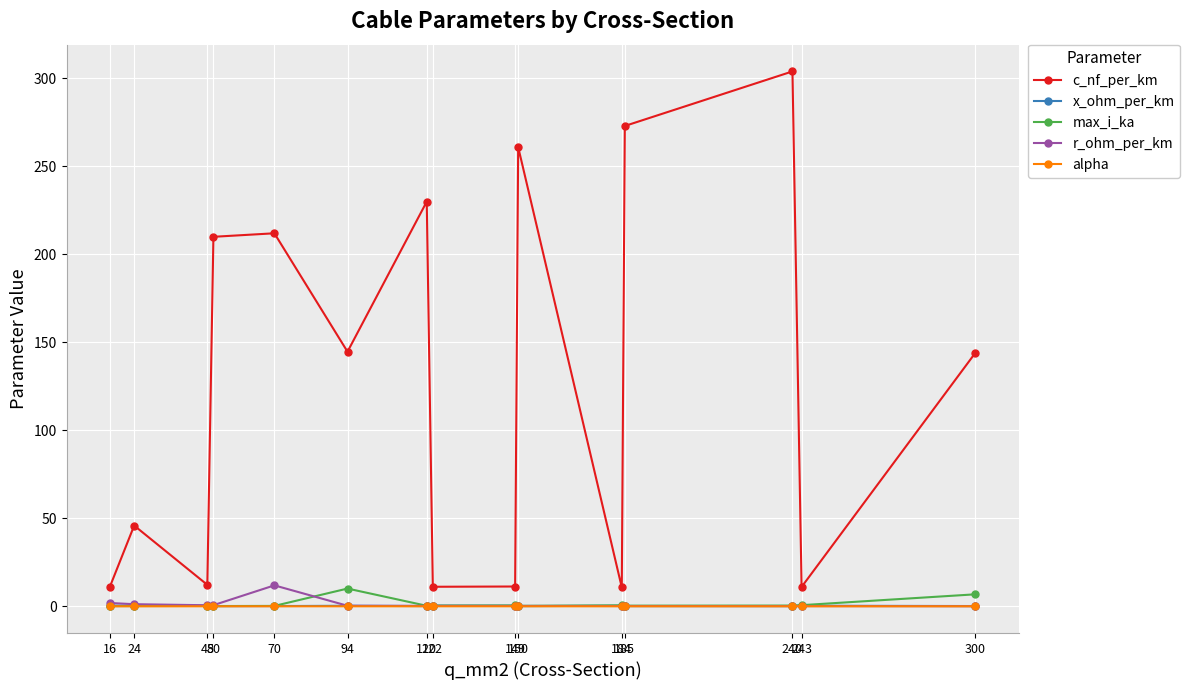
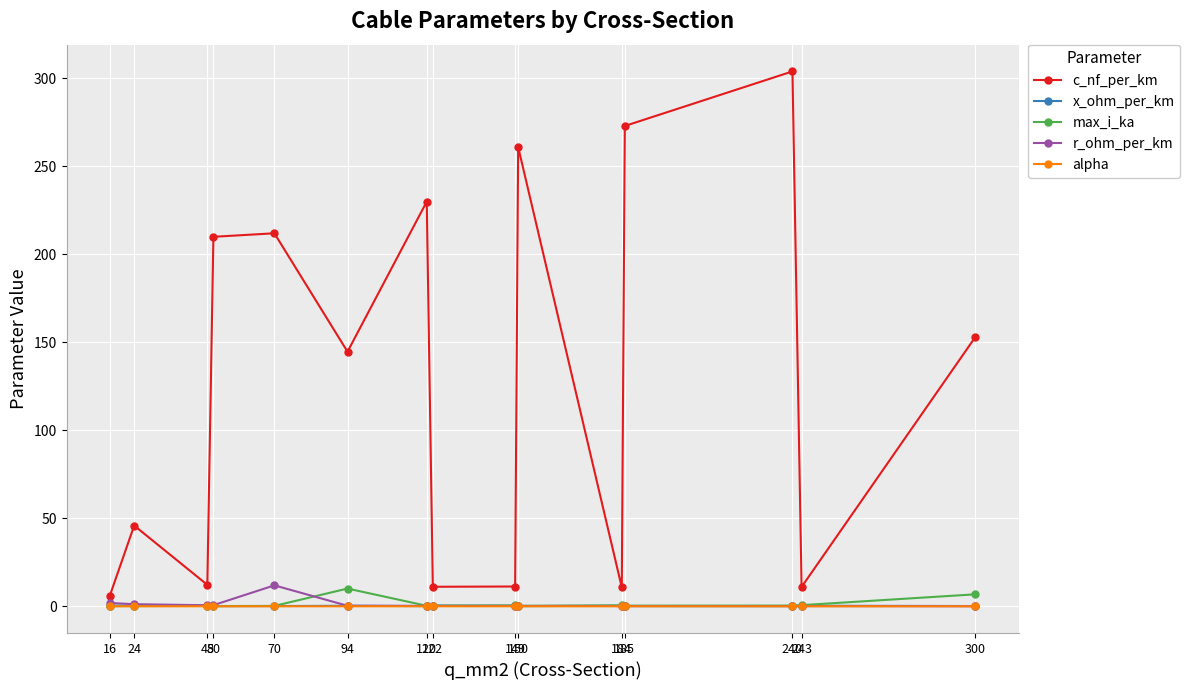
  {
    "c_nf_per_km": {
-     "16": 11,
+     "16": 6,
      "24": 46,
      "70": 212,
      "94": 145,
-     "300": 144
+     "300": 153
    },
    "max_i_ka": {
      "94": 10,
      "300": 7
    },
    "r_ohm_per_km": {
      "16": 2,
      "70": 12
    }
  }
